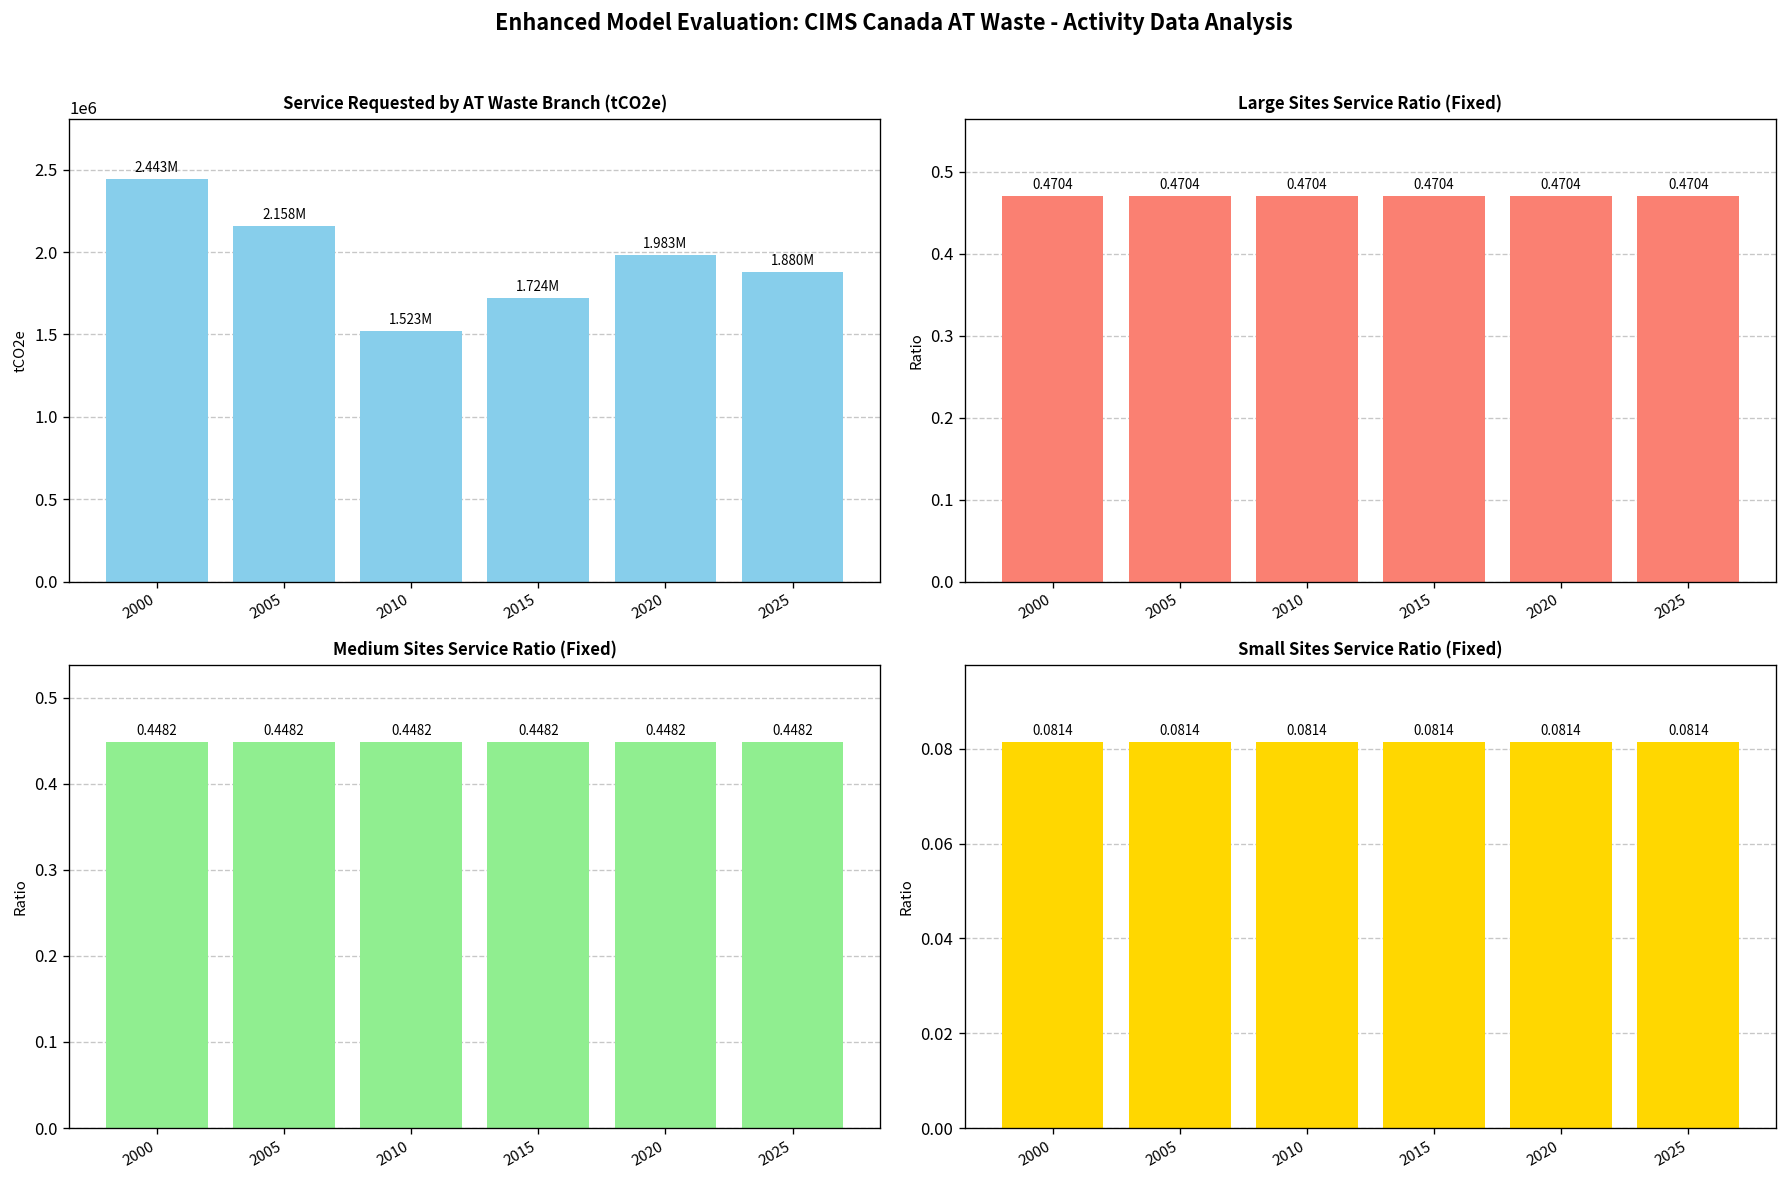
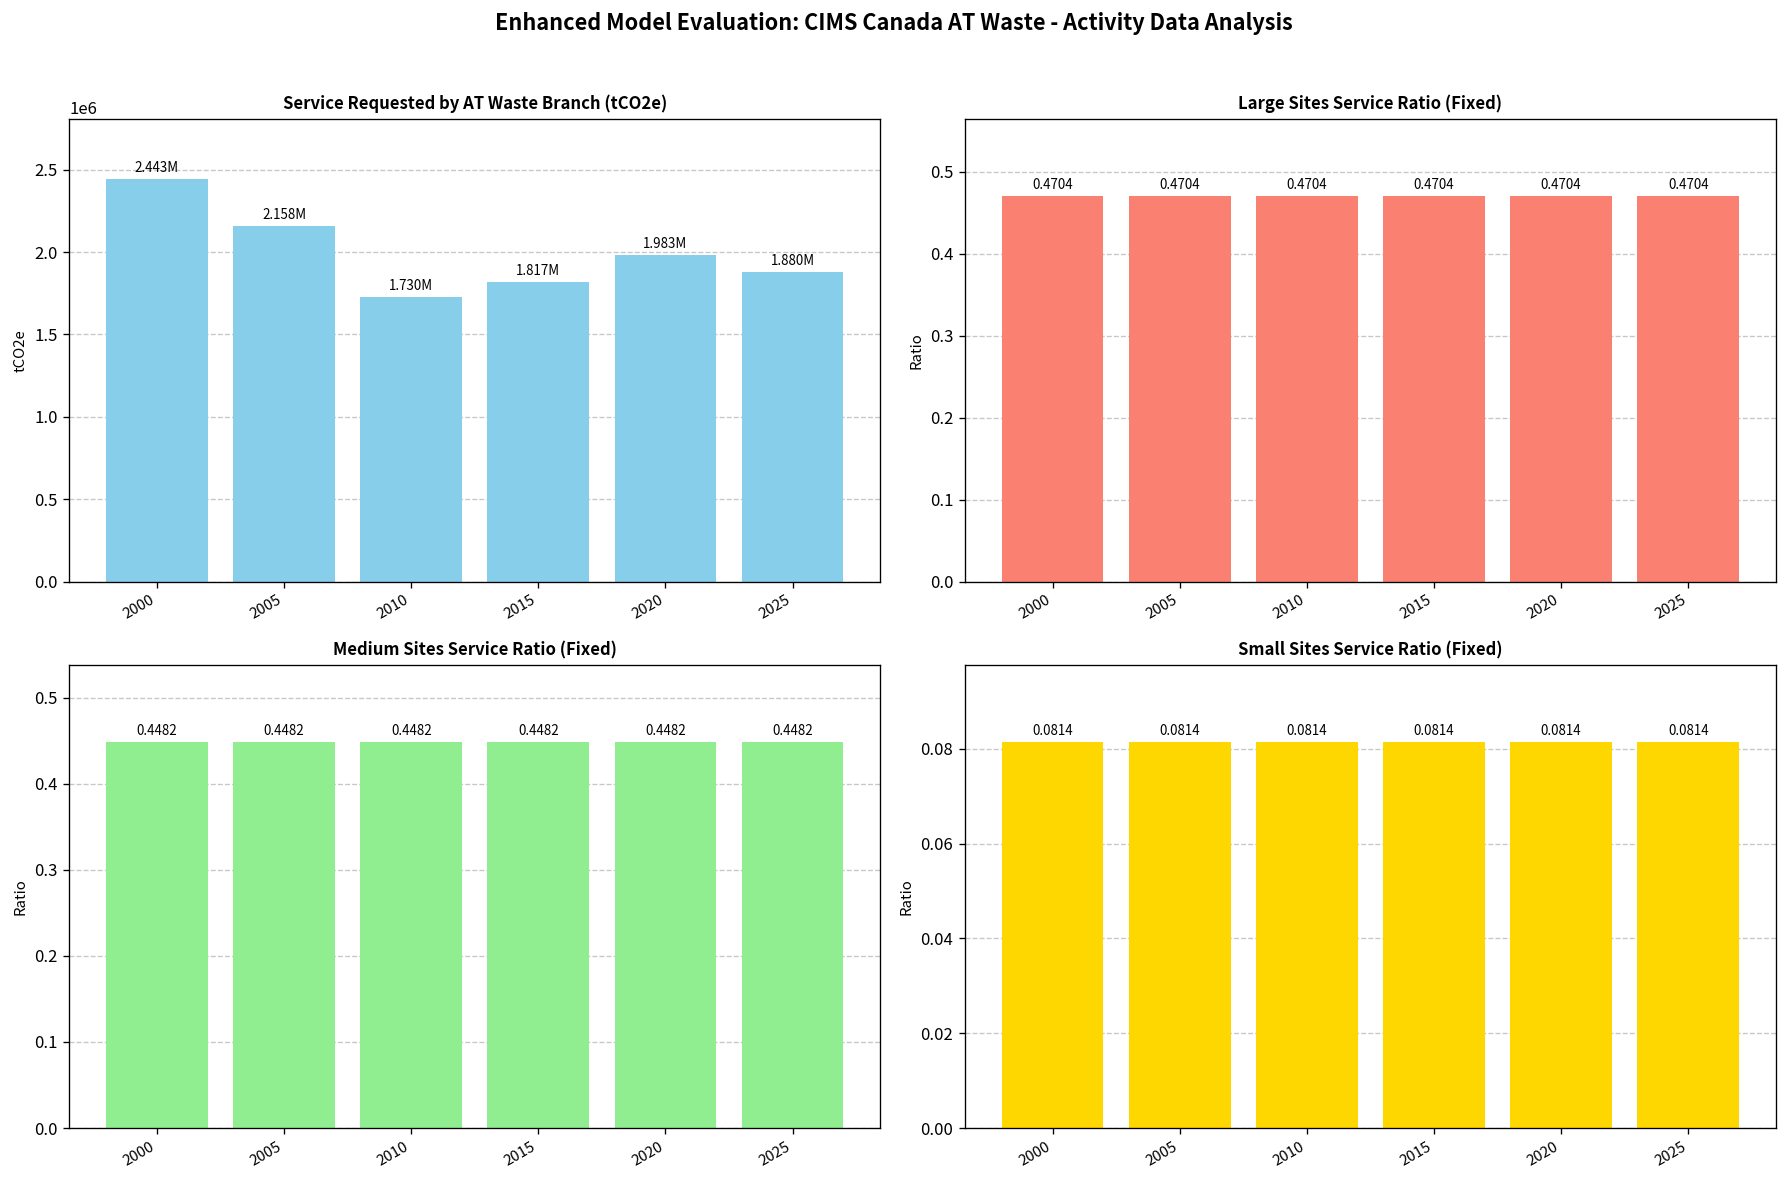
  {
    "Service Requested by AT Waste Branch (tCO2e)": {
      "2000": "2.443M",
      "2005": "2.158M",
-     "2010": "1.523M",
-     "2015": "1.724M",
+     "2010": "1.730M",
+     "2015": "1.817M",
      "2020": "1.983M",
      "2025": "1.880M"
    },
    "Large Sites Service Ratio (Fixed)": {
      "2000": "0.4704",
      "2005": "0.4704",
      "2010": "0.4704",
      "2015": "0.4704",
      "2020": "0.4704",
      "2025": "0.4704"
    },
    "Medium Sites Service Ratio (Fixed)": {
      "2000": "0.4482",
      "2005": "0.4482",
      "2010": "0.4482",
      "2015": "0.4482",
      "2020": "0.4482",
      "2025": "0.4482"
    },
    "Small Sites Service Ratio (Fixed)": {
      "2000": "0.0814",
      "2005": "0.0814",
      "2010": "0.0814",
      "2015": "0.0814",
      "2020": "0.0814",
      "2025": "0.0814"
    }
  }
